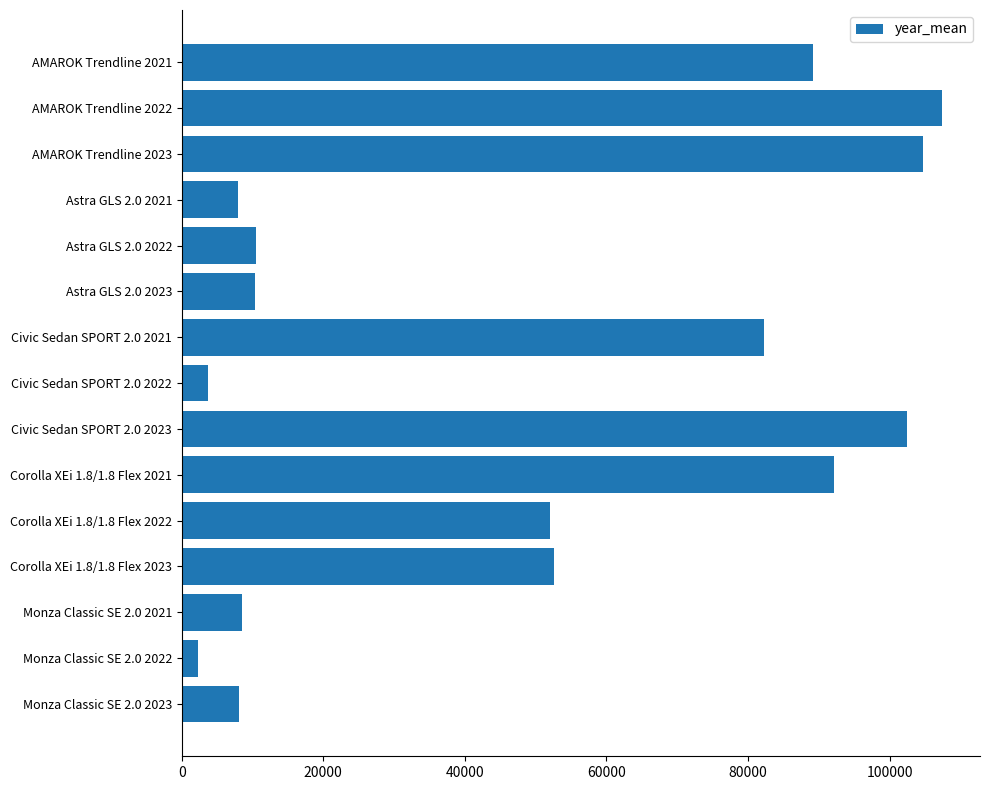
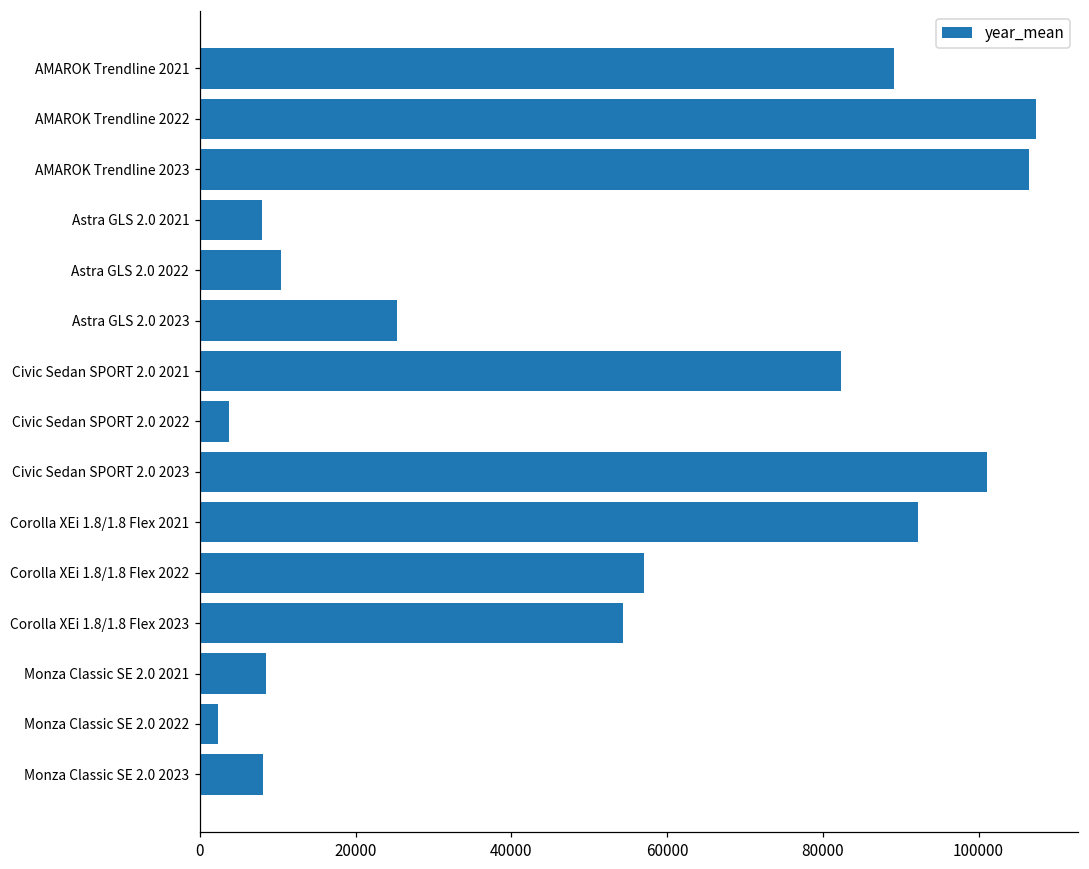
  {
    "AMAROK Trendline 2021": 89000,
    "AMAROK Trendline 2022": 107000,
-   "AMAROK Trendline 2023": 105000,
+   "AMAROK Trendline 2023": 106000,
    "Astra GLS 2.0 2021": 8000,
    "Astra GLS 2.0 2022": 10000,
-   "Astra GLS 2.0 2023": 10000,
+   "Astra GLS 2.0 2023": 25000,
    "Civic Sedan SPORT 2.0 2021": 82000,
    "Civic Sedan SPORT 2.0 2022": 4000,
-   "Civic Sedan SPORT 2.0 2023": 102000,
+   "Civic Sedan SPORT 2.0 2023": 101000,
    "Corolla XEi 1.8/1.8 Flex 2021": 92000,
-   "Corolla XEi 1.8/1.8 Flex 2022": 52000,
-   "Corolla XEi 1.8/1.8 Flex 2023": 53000,
+   "Corolla XEi 1.8/1.8 Flex 2022": 57000,
+   "Corolla XEi 1.8/1.8 Flex 2023": 54000,
    "Monza Classic SE 2.0 2021": 9000,
    "Monza Classic SE 2.0 2022": 2000,
    "Monza Classic SE 2.0 2023": 8000
  }
